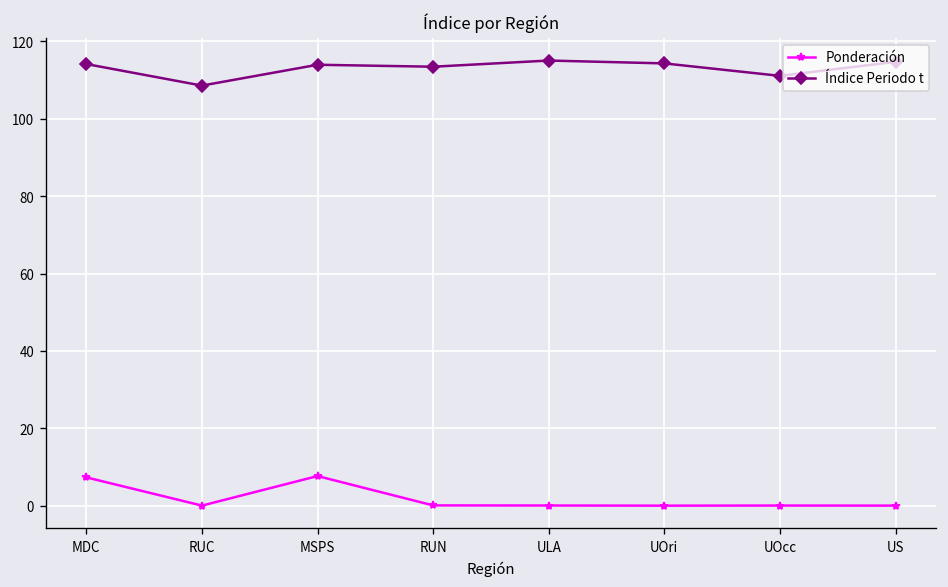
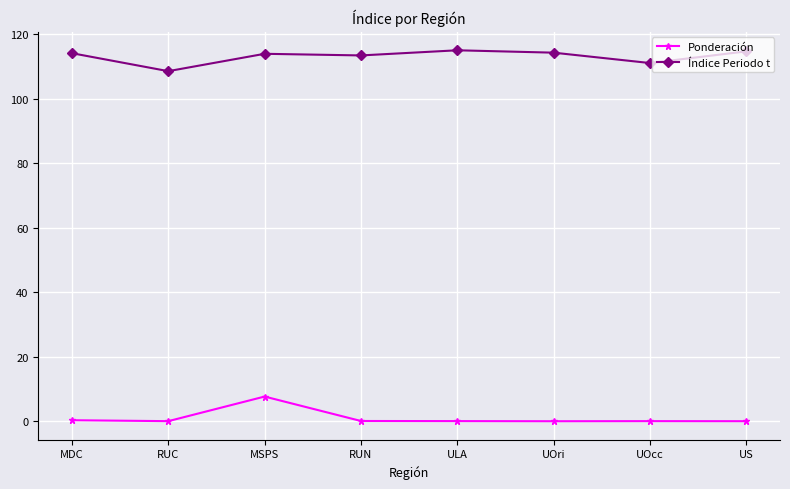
  {
    "Ponderación": {
-     "MDC": 7,
+     "MDC": 0,
      "RUC": 0,
      "MSPS": 8,
      "RUN": 0,
      "ULA": 0,
      "UOri": 0,
      "UOcc": 0,
      "US": 0
    },
    "Índice Periodo t": {
      "MDC": 114,
      "RUC": 109,
      "MSPS": 114,
      "RUN": 113,
      "ULA": 115,
      "UOri": 114,
      "UOcc": 111
    }
  }
